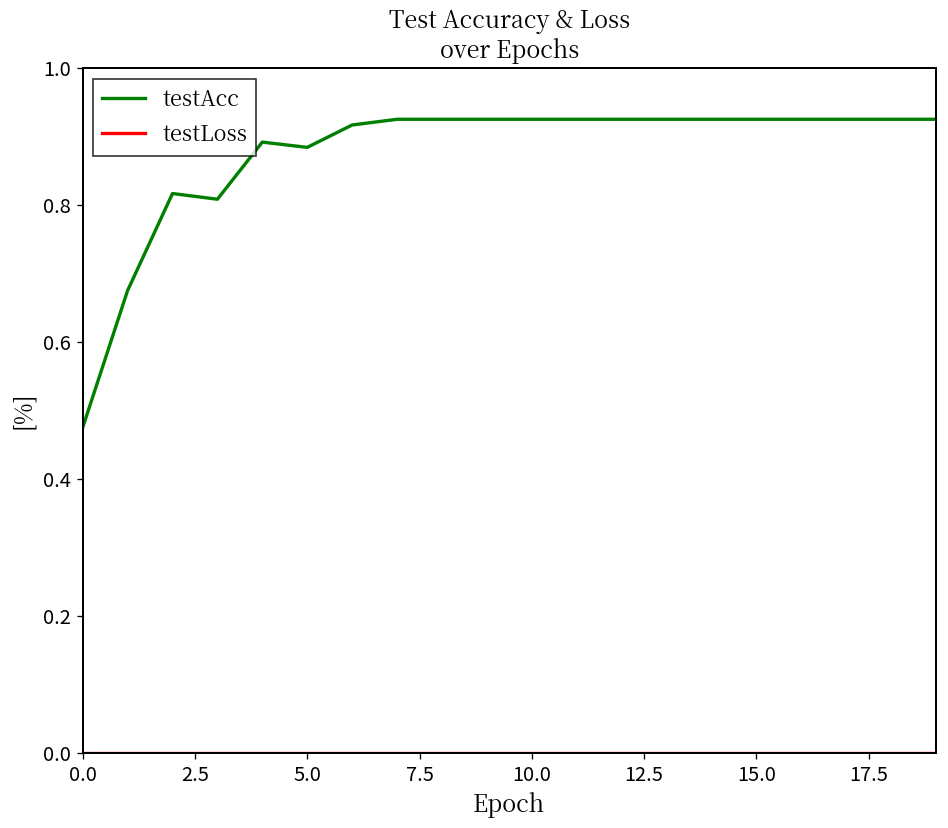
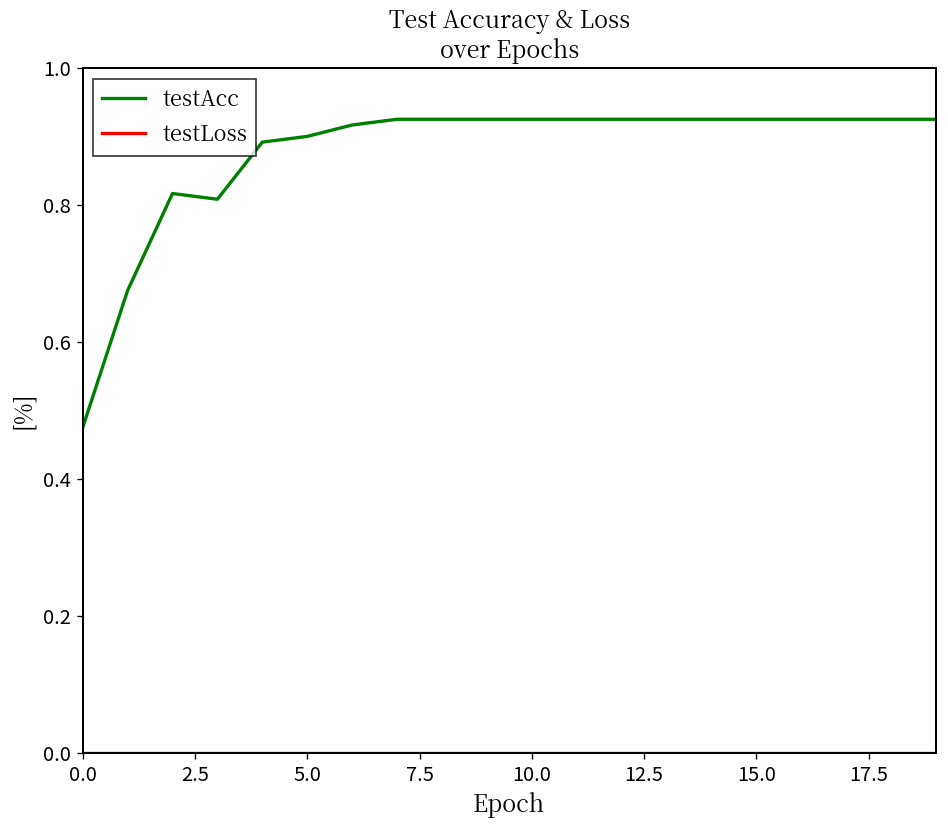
  {
    "testAcc": {
      "0.0": 0.48,
-     "5.0": 0.88,
+     "5.0": 0.90,
      "10.0": 0.93,
      "15.0": 0.93
    },
    "testLoss": {
      "0.0": 0.00,
      "5.0": 0.00,
      "10.0": 0.00,
      "15.0": 0.00
    }
  }
